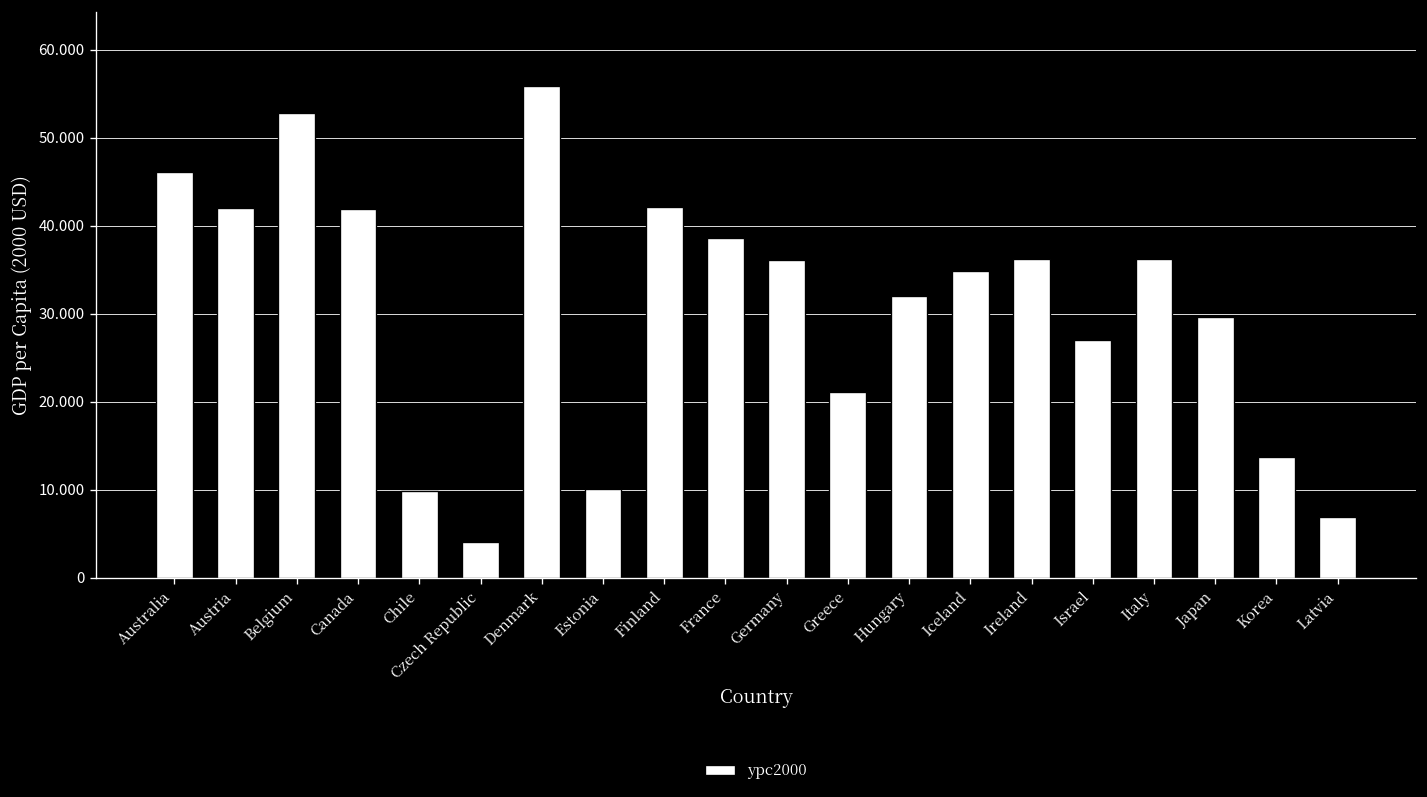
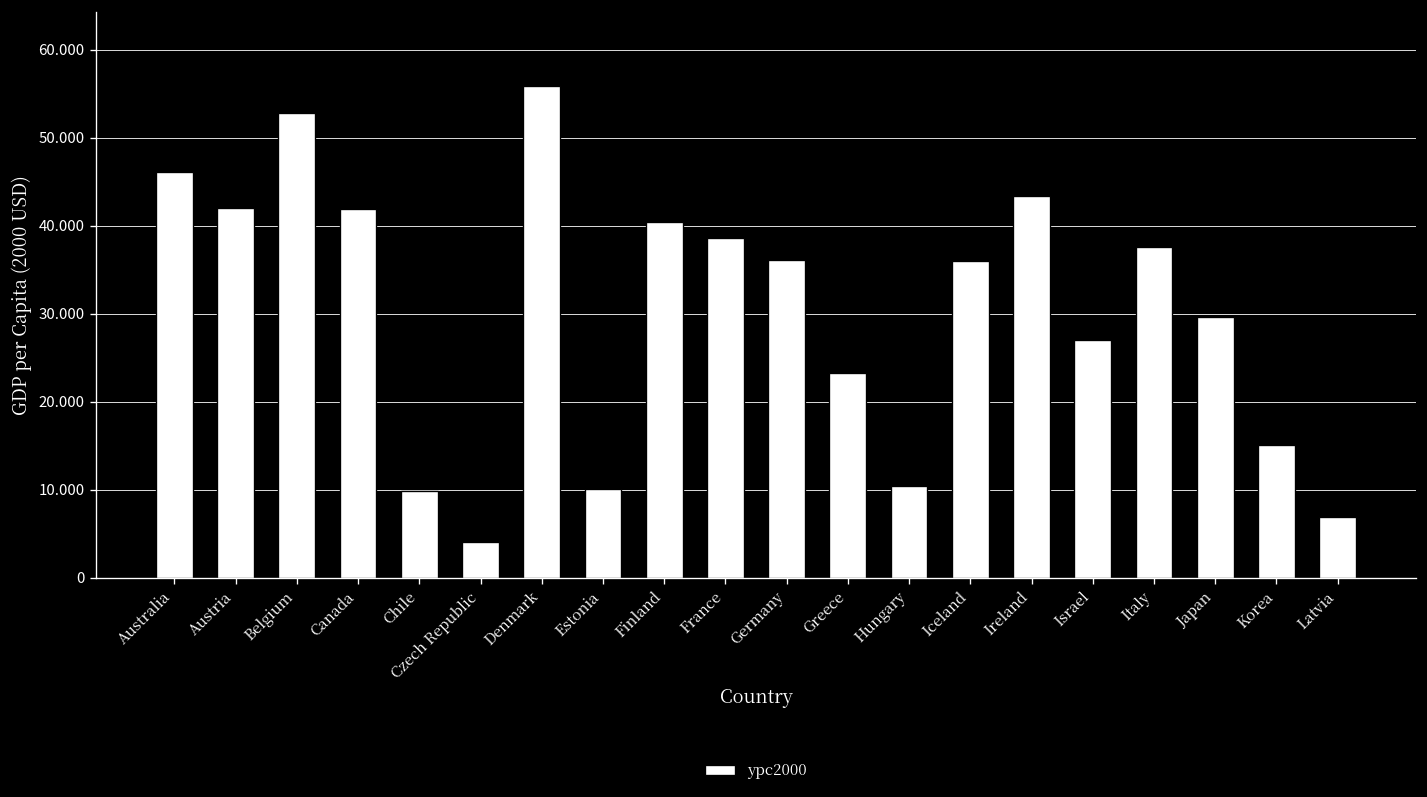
  {
    "Australia": 46,
    "Austria": 42,
    "Belgium": 53,
    "Canada": 42,
    "Chile": 10,
    "Czech Republic": 4,
    "Denmark": 56,
    "Estonia": 10,
-   "Finland": 42,
+   "Finland": 40,
    "France": 39,
    "Germany": 36,
-   "Greece": 21,
-   "Hungary": 32,
-   "Iceland": 35,
-   "Ireland": 36,
+   "Greece": 23,
+   "Hungary": 10,
+   "Iceland": 36,
+   "Ireland": 43,
    "Israel": 27,
-   "Italy": 36,
+   "Italy": 38,
    "Japan": 30,
-   "Korea": 14,
+   "Korea": 15,
    "Latvia": 7
  }
